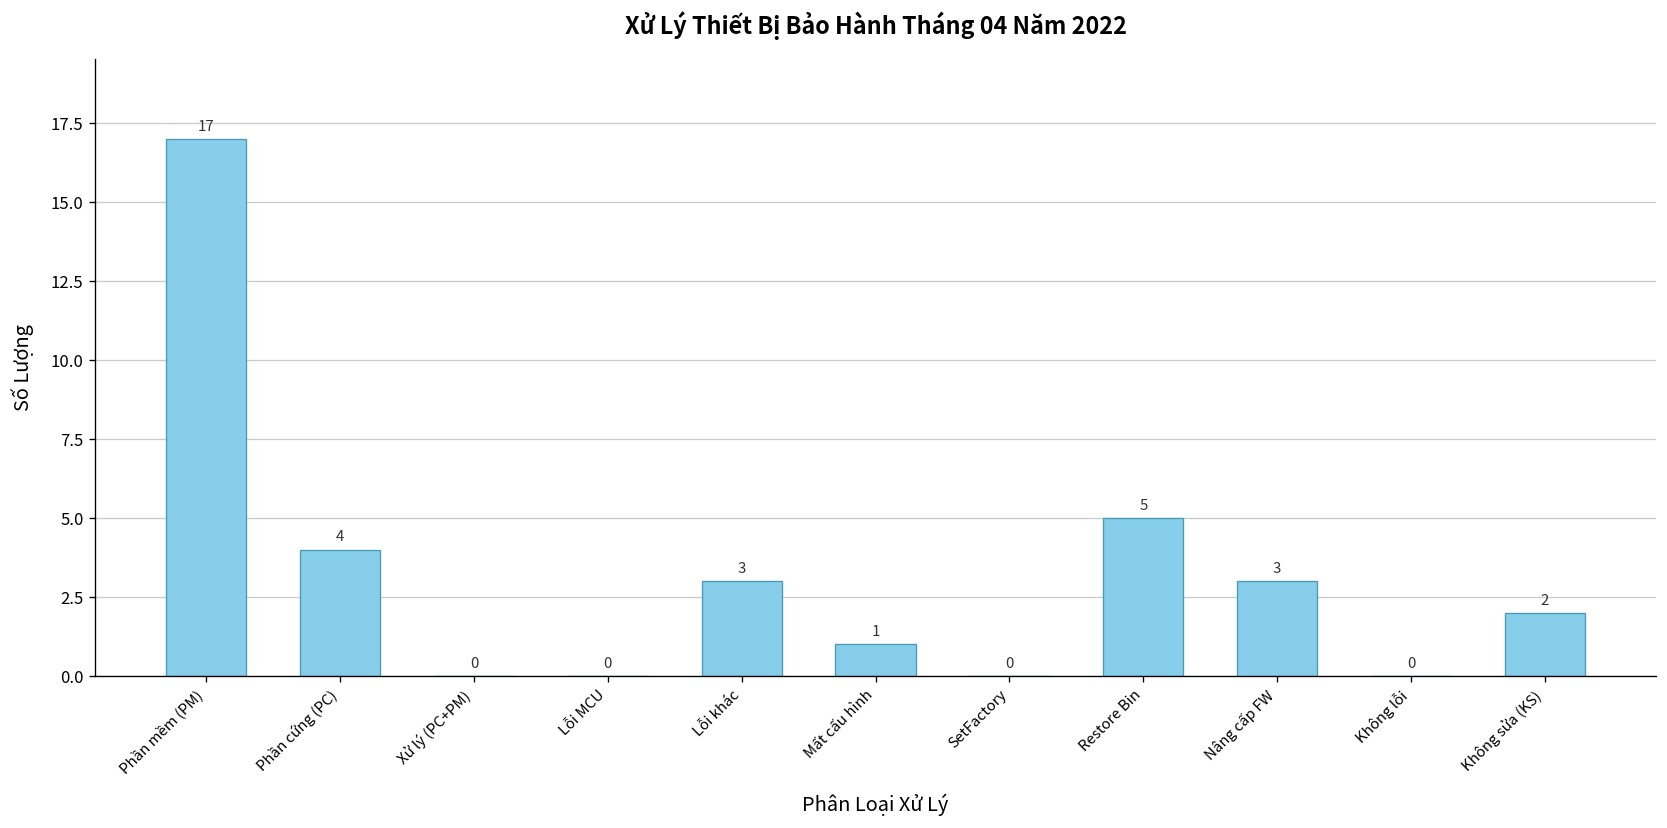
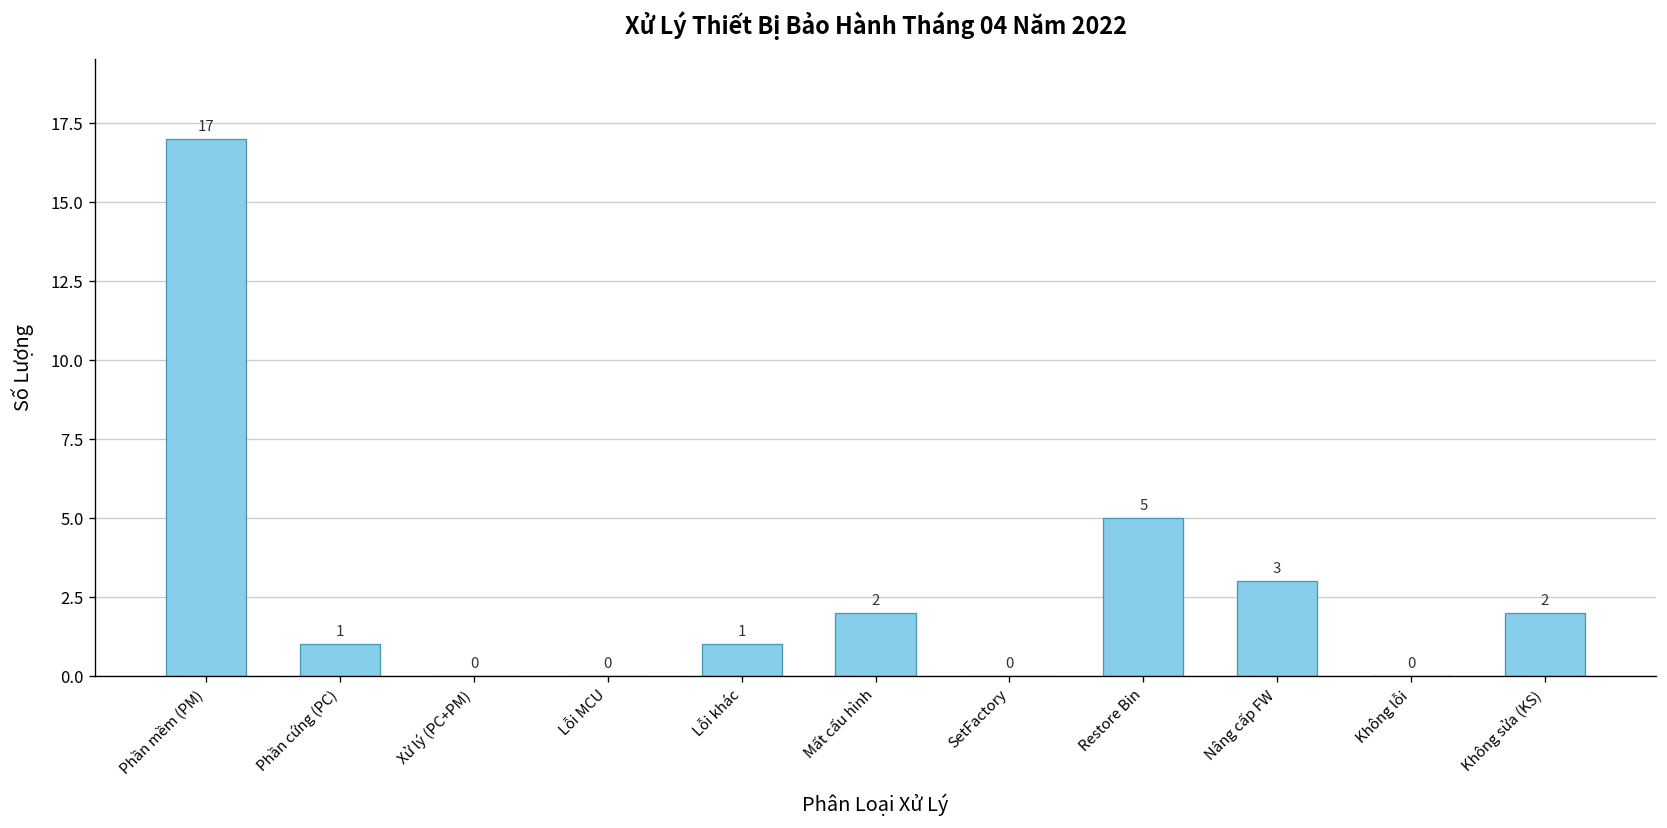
  {
    "Phần mềm (PM)": 17,
-   "Phần cứng (PC)": 4,
+   "Phần cứng (PC)": 1,
    "Xử lý (PC+PM)": 0,
    "Lỗi MCU": 0,
-   "Lỗi khác": 3,
-   "Mất cấu hình": 1,
+   "Lỗi khác": 1,
+   "Mất cấu hình": 2,
    "SetFactory": 0,
    "Restore Bin": 5,
    "Nâng cấp FW": 3,
    "Không lỗi": 0,
    "Không sửa (KS)": 2
  }
